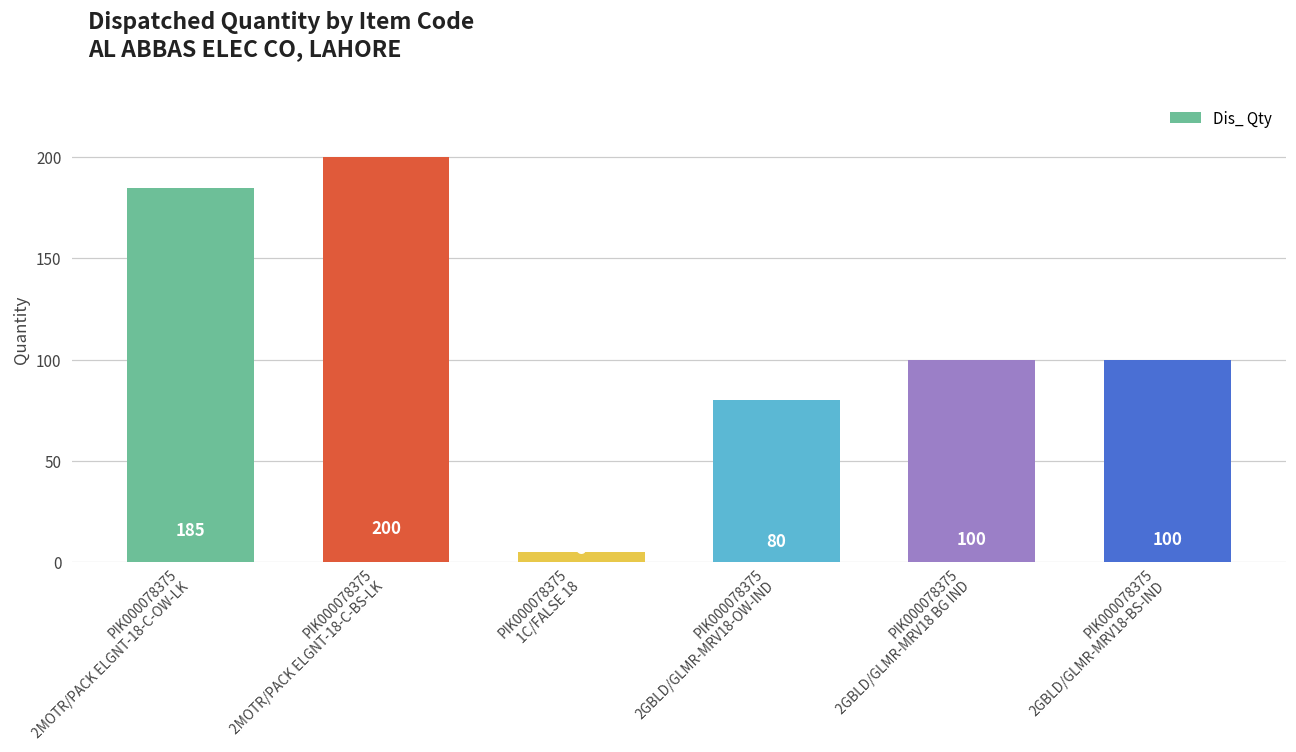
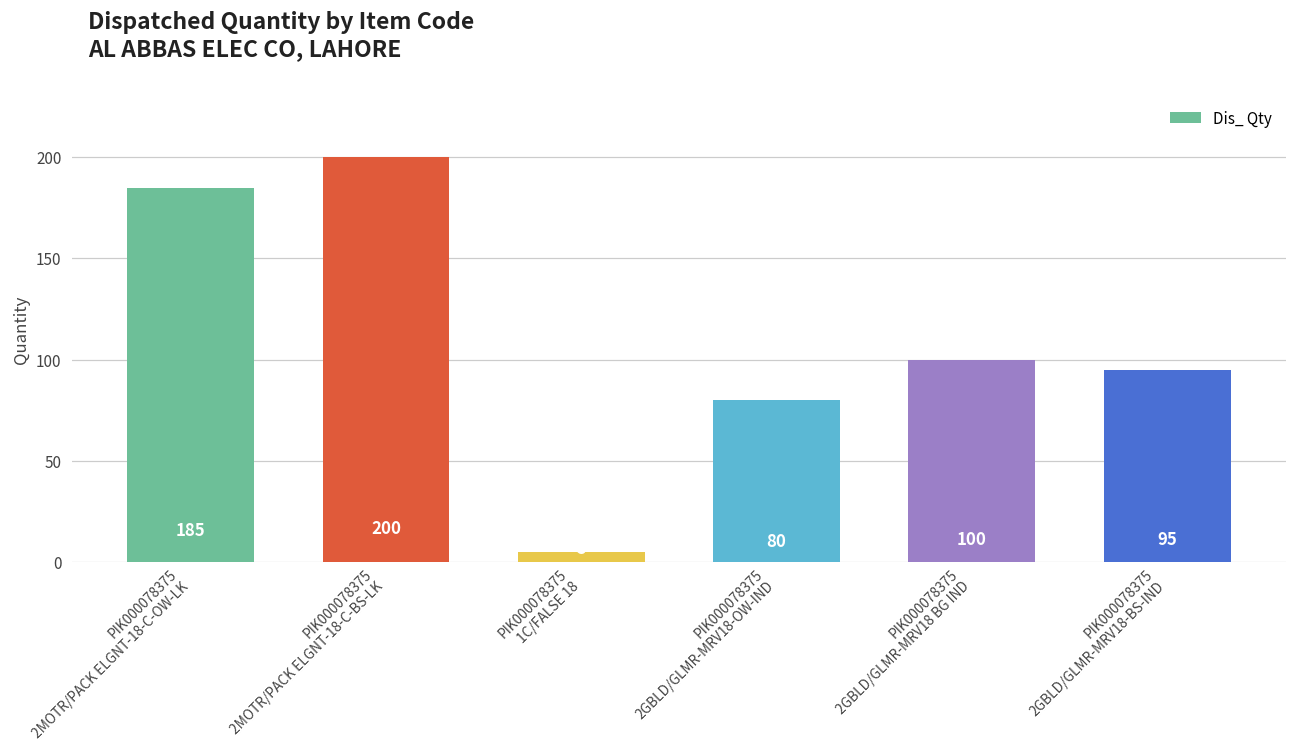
  {
    "PIK000078375 2MOTR/PACK ELGNT-18-C-OW-LK": 185,
    "PIK000078375 2MOTR/PACK ELGNT-18-C-BS-LK": 200,
    "PIK000078375 2GBLD/GLMR-MRV18-OW-IND": 80,
    "PIK000078375 2GBLD/GLMR-MRV18 BG IND": 100,
-   "PIK000078375 2GBLD/GLMR-MRV18-BS-IND": 100
+   "PIK000078375 2GBLD/GLMR-MRV18-BS-IND": 95
  }
